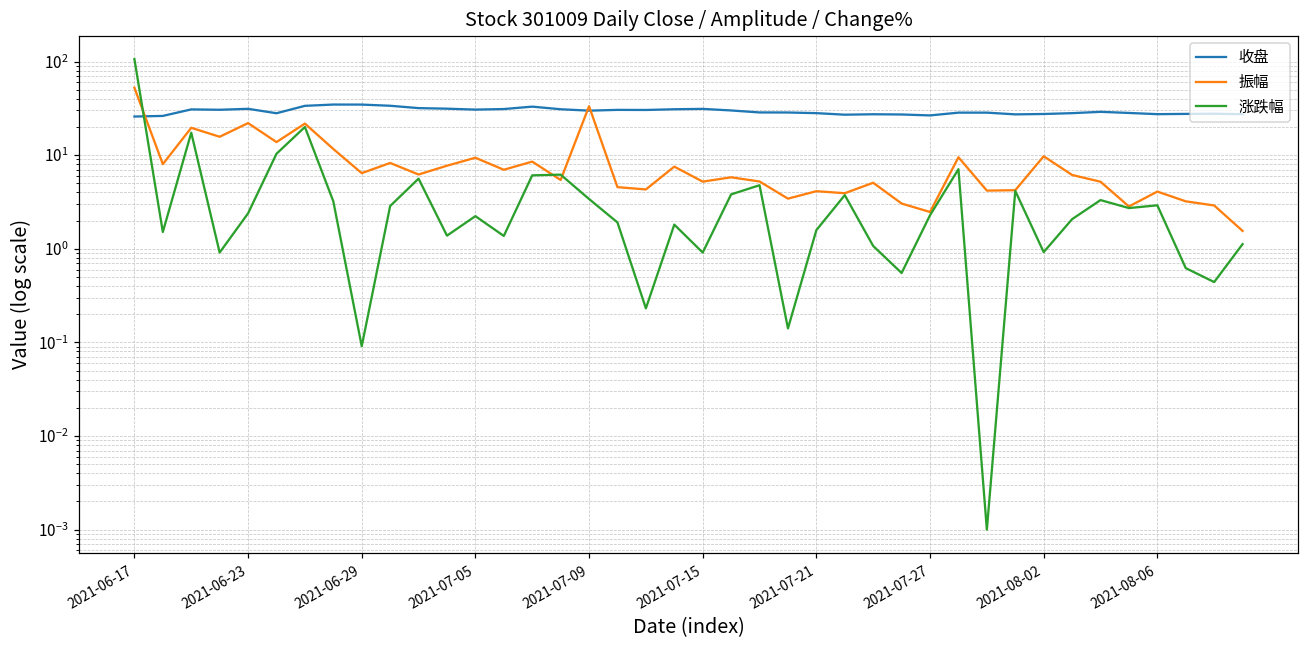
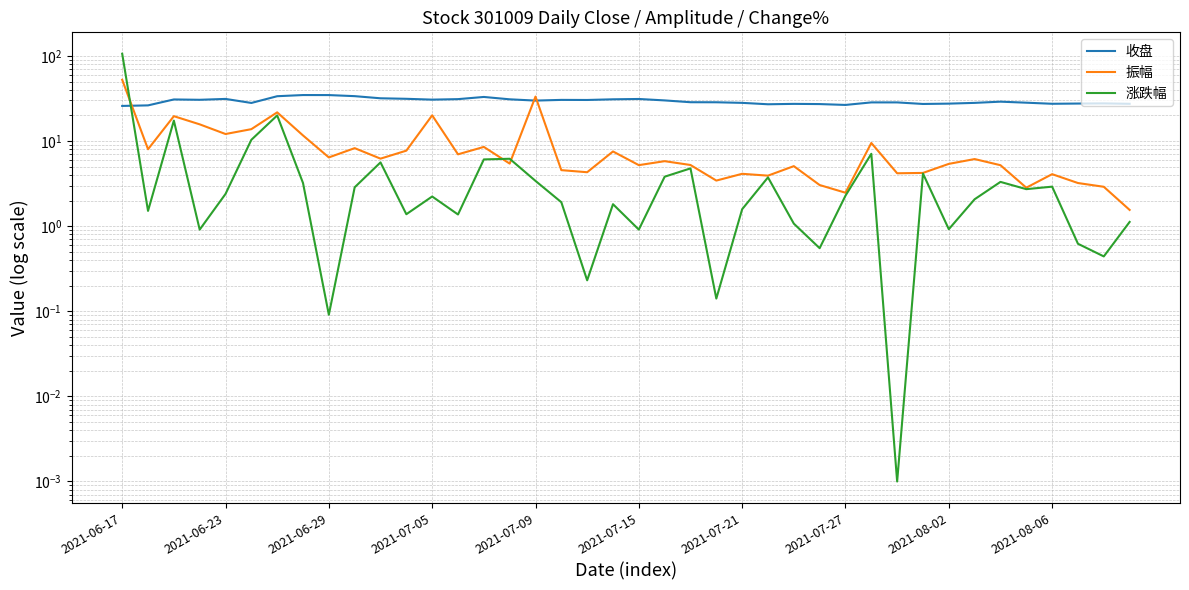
  {
    "收盘": {
      "2021-06-17": 26,
      "2021-06-23": 31,
      "2021-06-29": 35,
      "2021-07-05": 31,
      "2021-07-09": 30,
      "2021-07-15": 31,
      "2021-07-21": 28,
      "2021-07-27": 27,
      "2021-08-02": 28,
      "2021-08-06": 27
    },
    "振幅": {
      "2021-06-17": 50,
-     "2021-06-23": 22,
+     "2021-06-23": 12,
      "2021-06-29": 6,
-     "2021-07-05": 9,
+     "2021-07-05": 20,
      "2021-07-09": 33,
      "2021-07-15": 5,
      "2021-07-21": 4,
      "2021-07-27": 2.5,
-     "2021-08-02": 10,
+     "2021-08-02": 5,
      "2021-08-06": 4
    },
    "涨跌幅": {
      "2021-06-17": 110,
      "2021-06-23": 2.4,
      "2021-06-29": 0.09,
      "2021-07-05": 2.2,
      "2021-07-09": 3.4,
      "2021-07-15": 0.9,
      "2021-07-21": 1.6,
      "2021-07-27": 2.3,
      "2021-08-02": 0.9,
      "2021-08-06": 3
    }
  }
